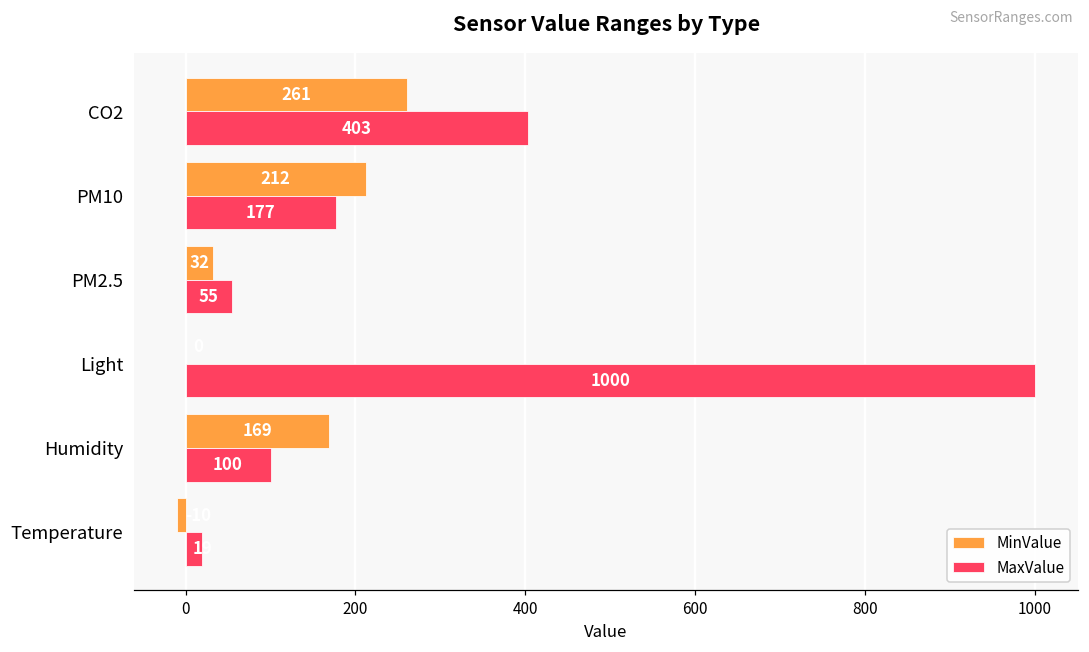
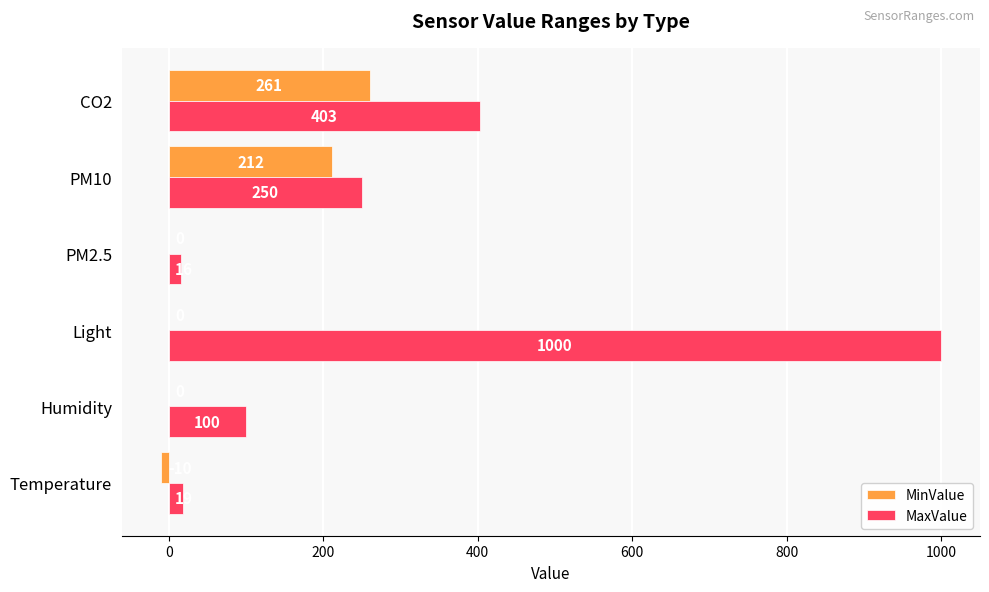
  {
    "MinValue": {
-     "PM2.5": 30,
+     "PM2.5": 0,
      "Light": 0,
-     "Humidity": 170,
+     "Humidity": 0,
      "Temperature": -10
    },
    "MaxValue": {
      "CO2": 403,
-     "PM10": 177,
-     "PM2.5": 60,
+     "PM10": 250,
+     "PM2.5": 20,
      "Light": 1000,
      "Humidity": 100
    }
  }
